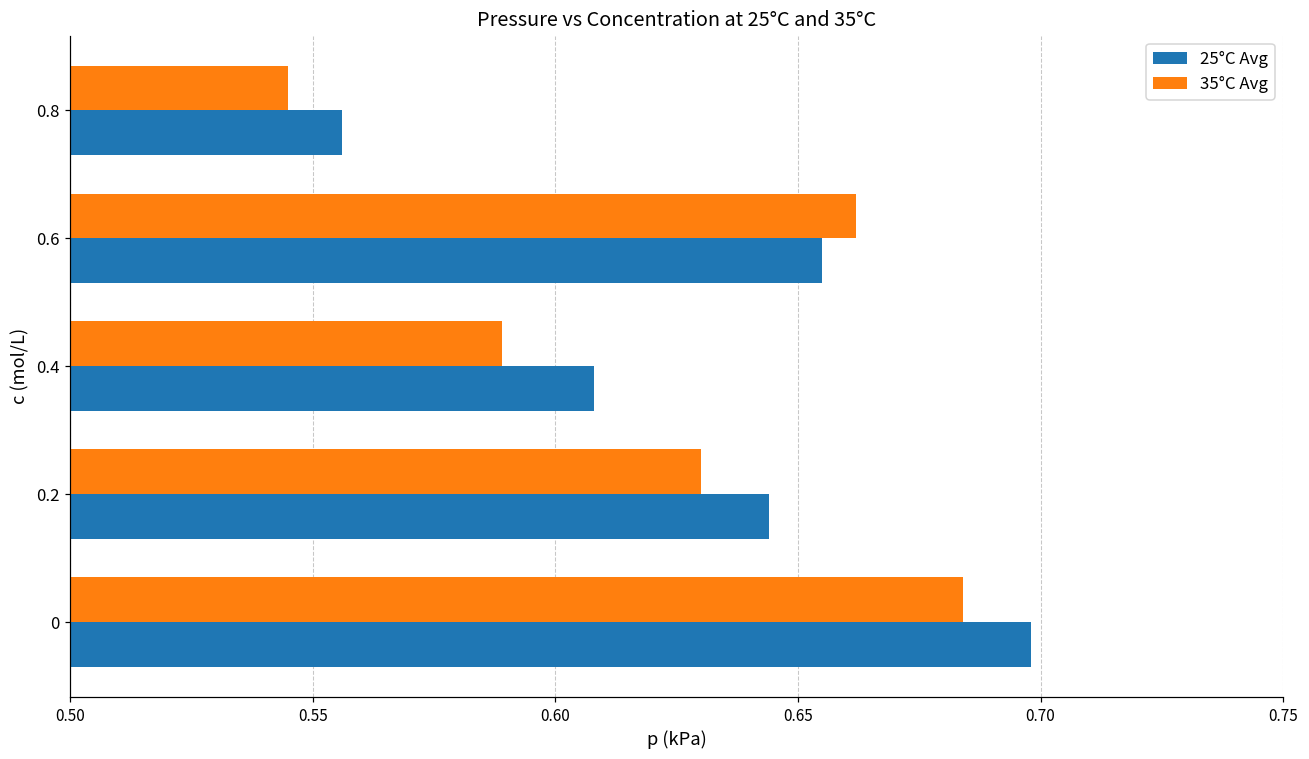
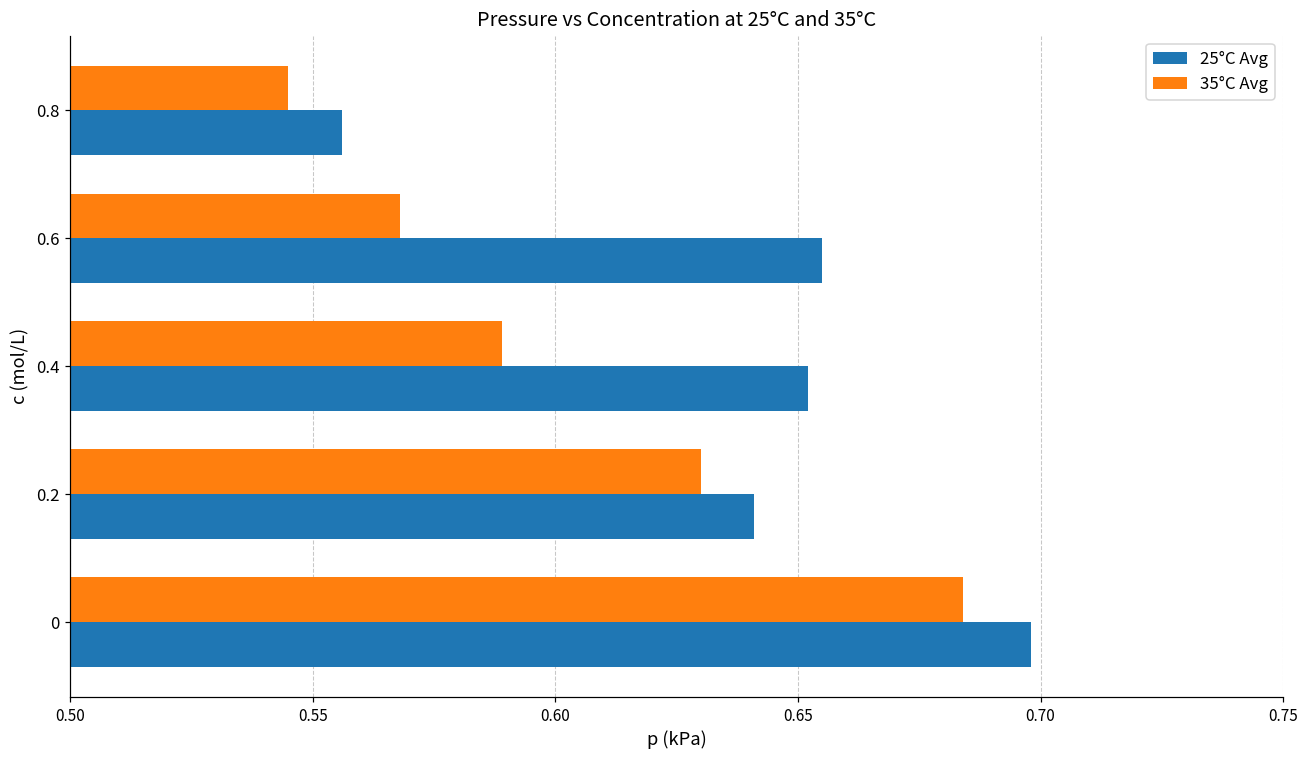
  {
    "25°C Avg": {
      "0.8": 0.556,
      "0.6": 0.655,
-     "0.4": 0.608,
-     "0.2": 0.644,
+     "0.4": 0.652,
+     "0.2": 0.641,
      "0": 0.698
    },
    "35°C Avg": {
      "0.8": 0.545,
-     "0.6": 0.662,
+     "0.6": 0.568,
      "0.4": 0.589,
      "0.2": 0.630,
      "0": 0.684
    }
  }
